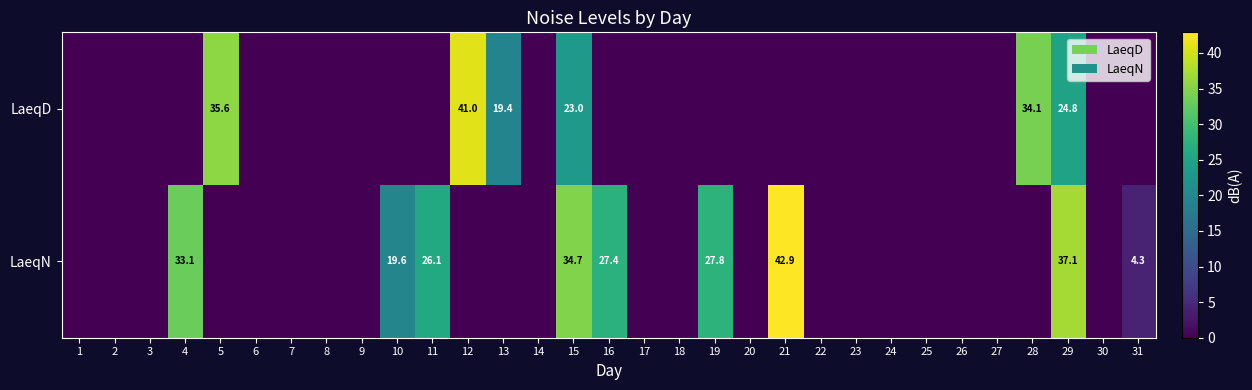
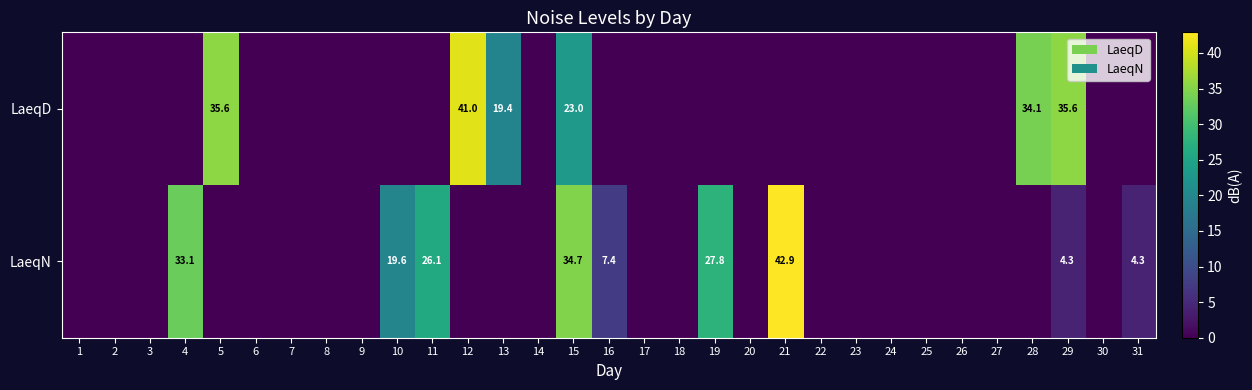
  {
    "LaeqD": {
      "5": 35.6,
      "12": 41.0,
      "13": 19.4,
      "15": 23.0,
      "28": 34.1,
-     "29": 24.8
+     "29": 35.6
    },
    "LaeqN": {
      "4": 33.1,
      "10": 19.6,
      "11": 26.1,
      "15": 34.7,
-     "16": 27.4,
+     "16": 7.4,
      "19": 27.8,
      "21": 42.9,
-     "29": 37.1,
+     "29": 4.3,
      "31": 4.3
    }
  }
